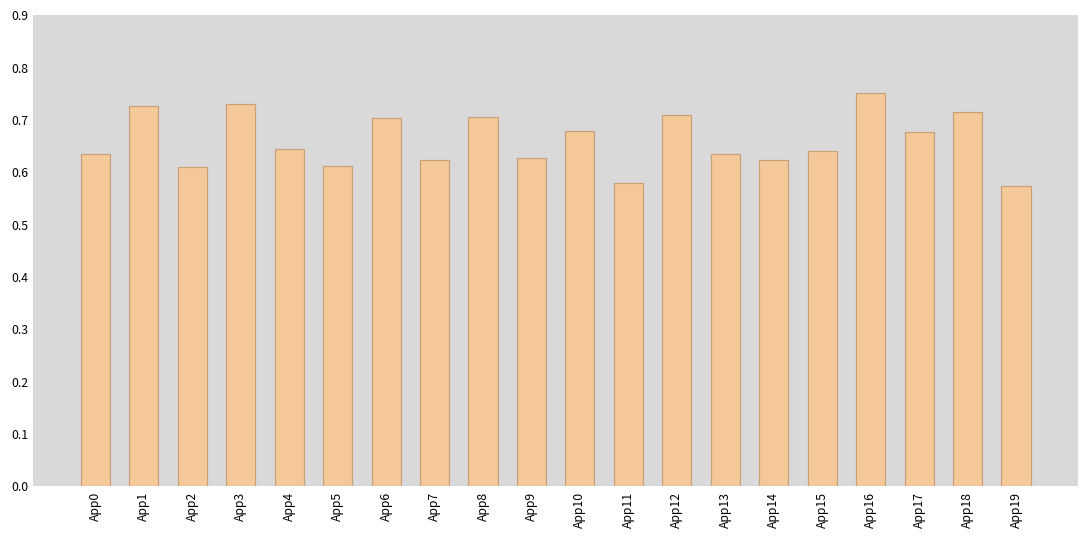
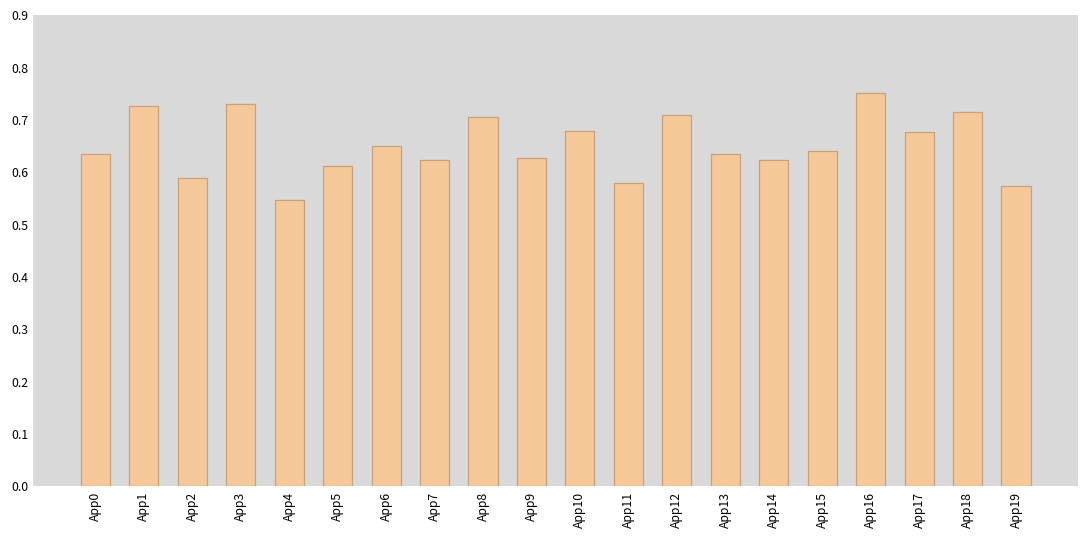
  {
    "App0": 0.64,
    "App1": 0.73,
-   "App2": 0.61,
+   "App2": 0.59,
    "App3": 0.73,
-   "App4": 0.65,
+   "App4": 0.55,
    "App5": 0.61,
-   "App6": 0.70,
+   "App6": 0.65,
    "App7": 0.62,
    "App8": 0.71,
    "App9": 0.63,
    "App10": 0.68,
    "App11": 0.58,
    "App12": 0.71,
    "App13": 0.64,
    "App14": 0.62,
    "App15": 0.64,
    "App16": 0.75,
    "App17": 0.68,
    "App18": 0.72,
    "App19": 0.57
  }
